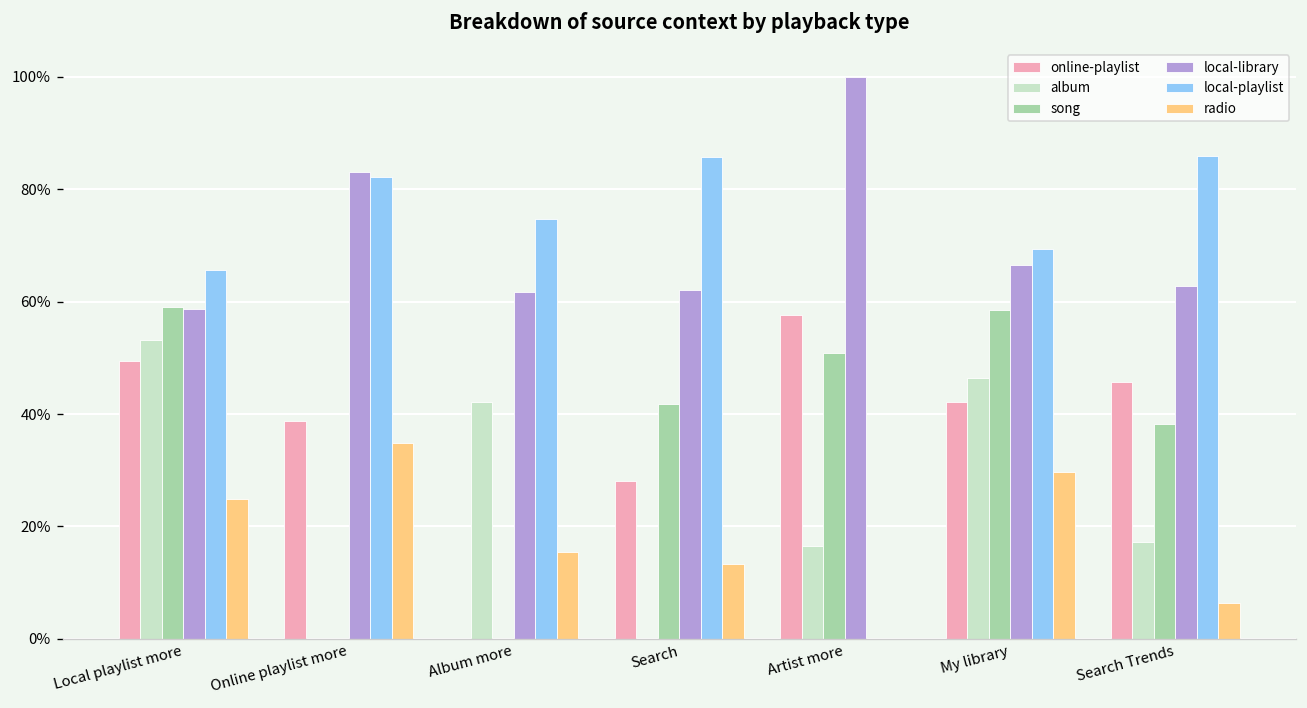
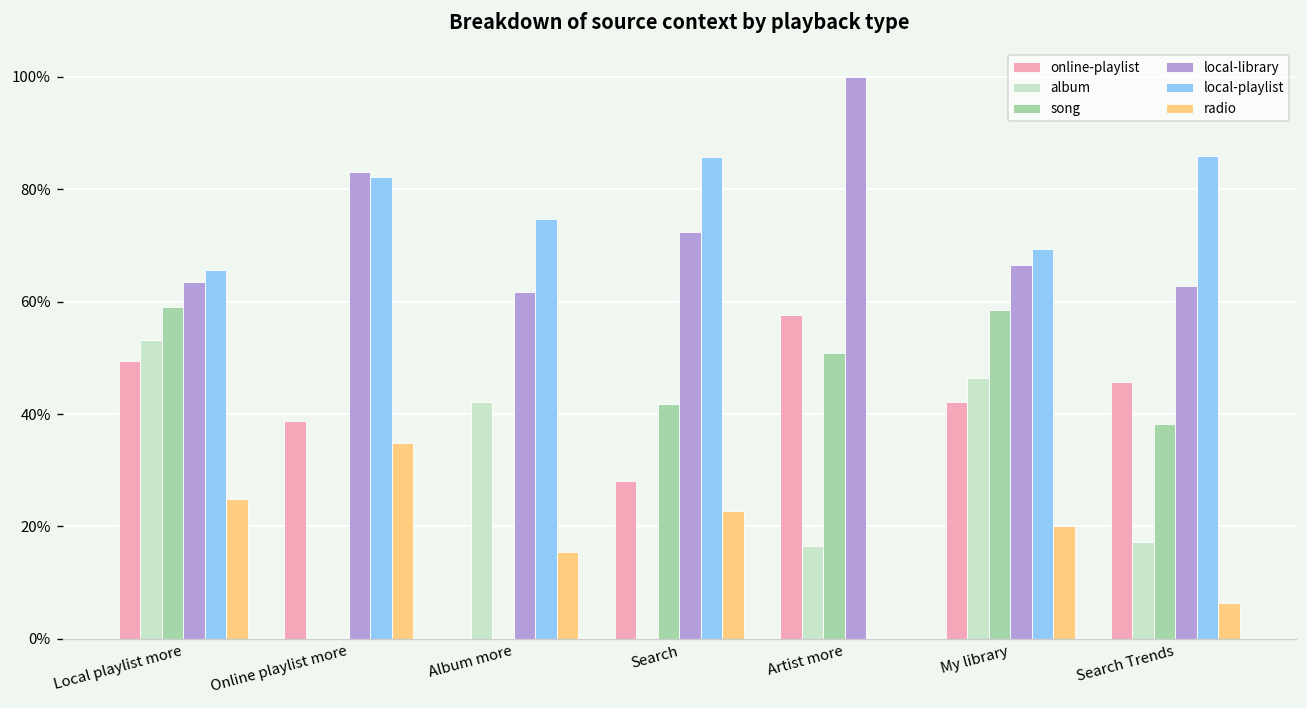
  {
    "online-playlist": {
      "Local playlist more": "49%",
      "Online playlist more": "39%",
      "Album more": "0%",
      "Search": "28%",
      "Artist more": "58%",
      "My library": "42%",
      "Search Trends": "46%"
    },
    "local-library": {
-     "Local playlist more": "59%",
+     "Local playlist more": "63%",
      "Online playlist more": "83%",
      "Album more": "62%",
-     "Search": "62%",
+     "Search": "72%",
      "Artist more": "100%",
      "My library": "67%",
      "Search Trends": "63%"
    },
    "local-playlist": {
      "Local playlist more": "66%",
      "Online playlist more": "82%",
      "Album more": "75%",
      "Search": "86%",
      "Artist more": "0%",
      "My library": "69%",
      "Search Trends": "86%"
    },
    "radio": {
      "Local playlist more": "25%",
      "Online playlist more": "35%",
      "Album more": "15%",
-     "Search": "13%",
+     "Search": "23%",
      "Artist more": "0%",
-     "My library": "30%",
+     "My library": "20%",
      "Search Trends": "6%"
    }
  }
